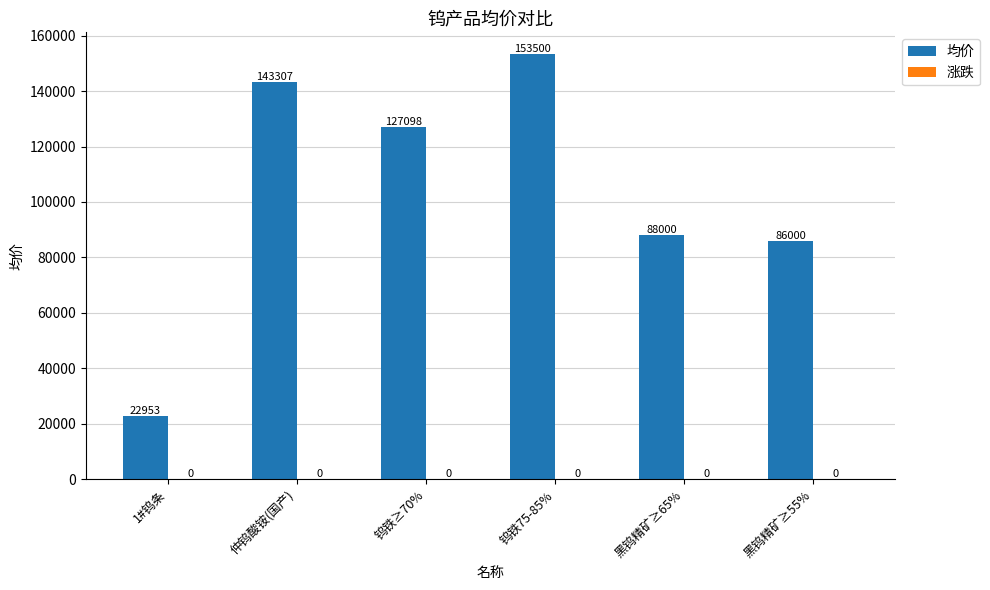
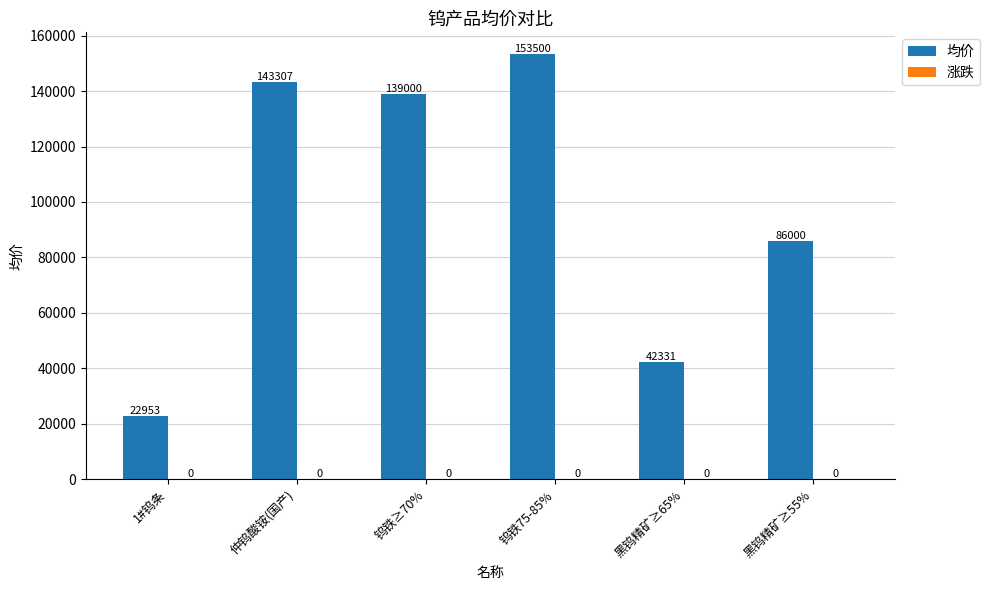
  {
    "均价": {
      "1#钨条": 22953,
      "仲钨酸铵(国产)": 143307,
-     "钨铁≥70%": 127098,
+     "钨铁≥70%": 139000,
      "钨铁75-85%": 153500,
-     "黑钨精矿≥65%": 88000,
+     "黑钨精矿≥65%": 42331,
      "黑钨精矿≥55%": 86000
    },
    "涨跌": {
      "1#钨条": 0,
      "仲钨酸铵(国产)": 0,
      "钨铁≥70%": 0,
      "钨铁75-85%": 0,
      "黑钨精矿≥65%": 0,
      "黑钨精矿≥55%": 0
    }
  }
